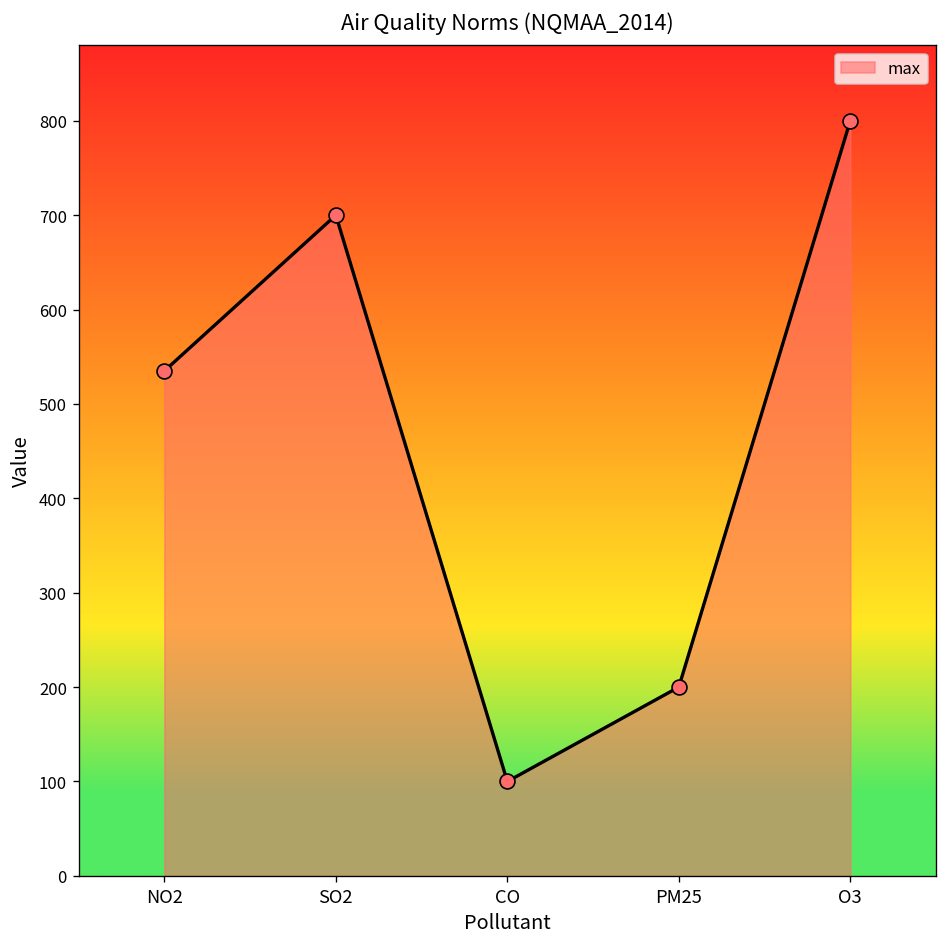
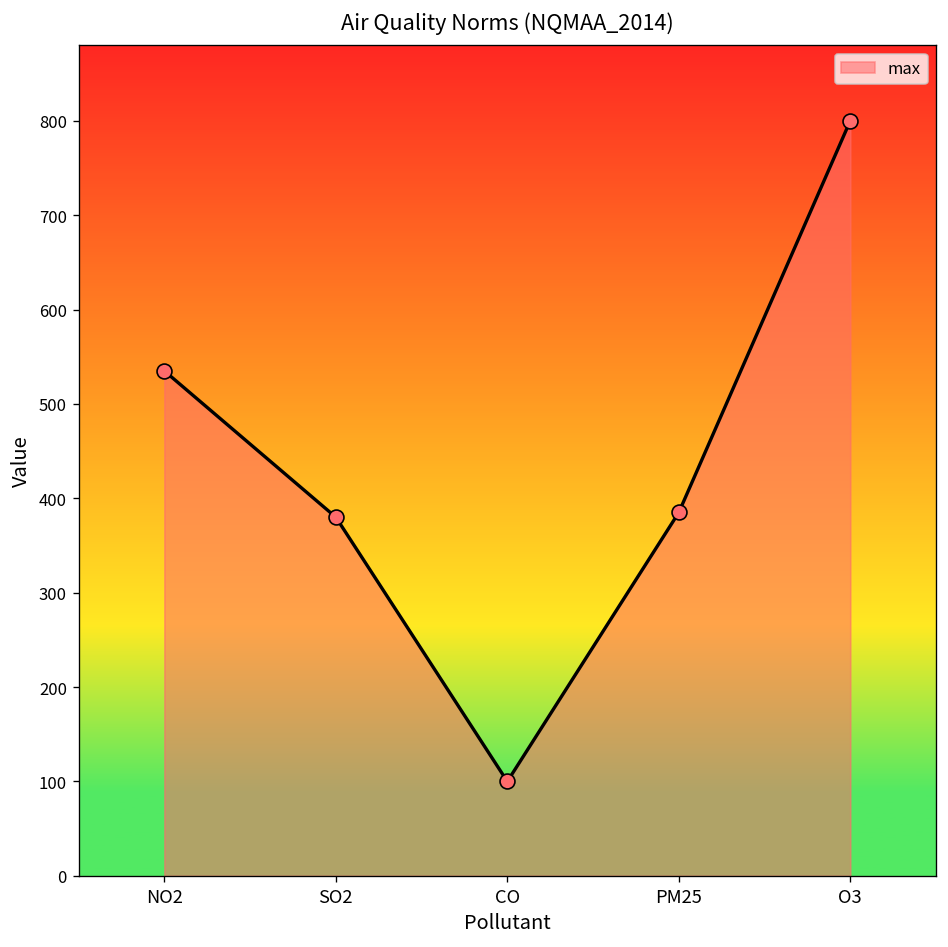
  {
    "NO2": 540,
-   "SO2": 700,
+   "SO2": 380,
    "CO": 100,
-   "PM25": 200,
+   "PM25": 390,
    "O3": 800
  }
